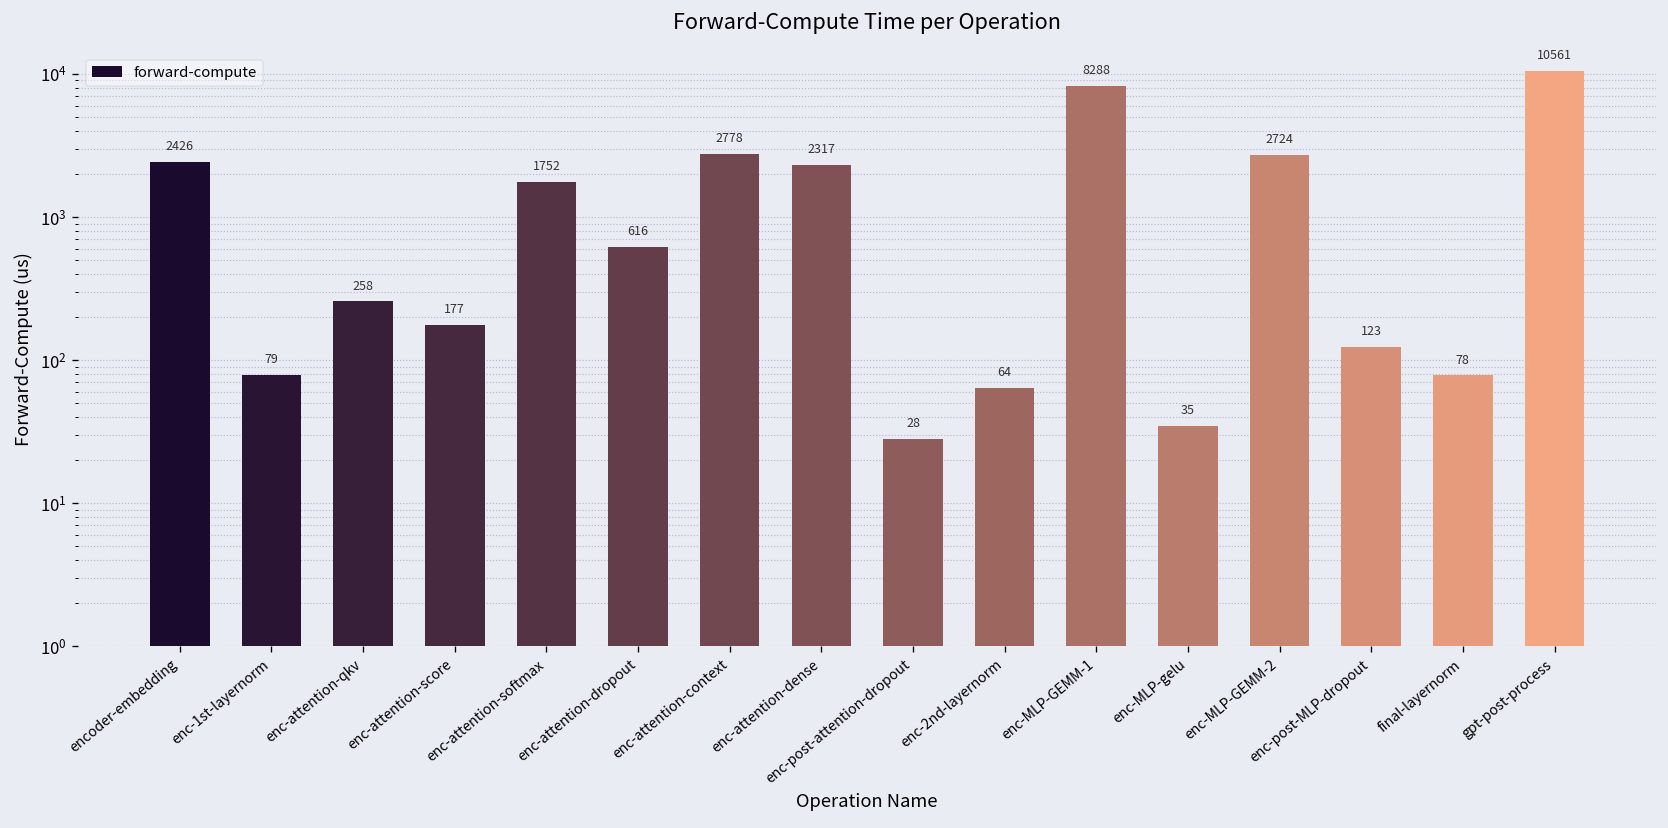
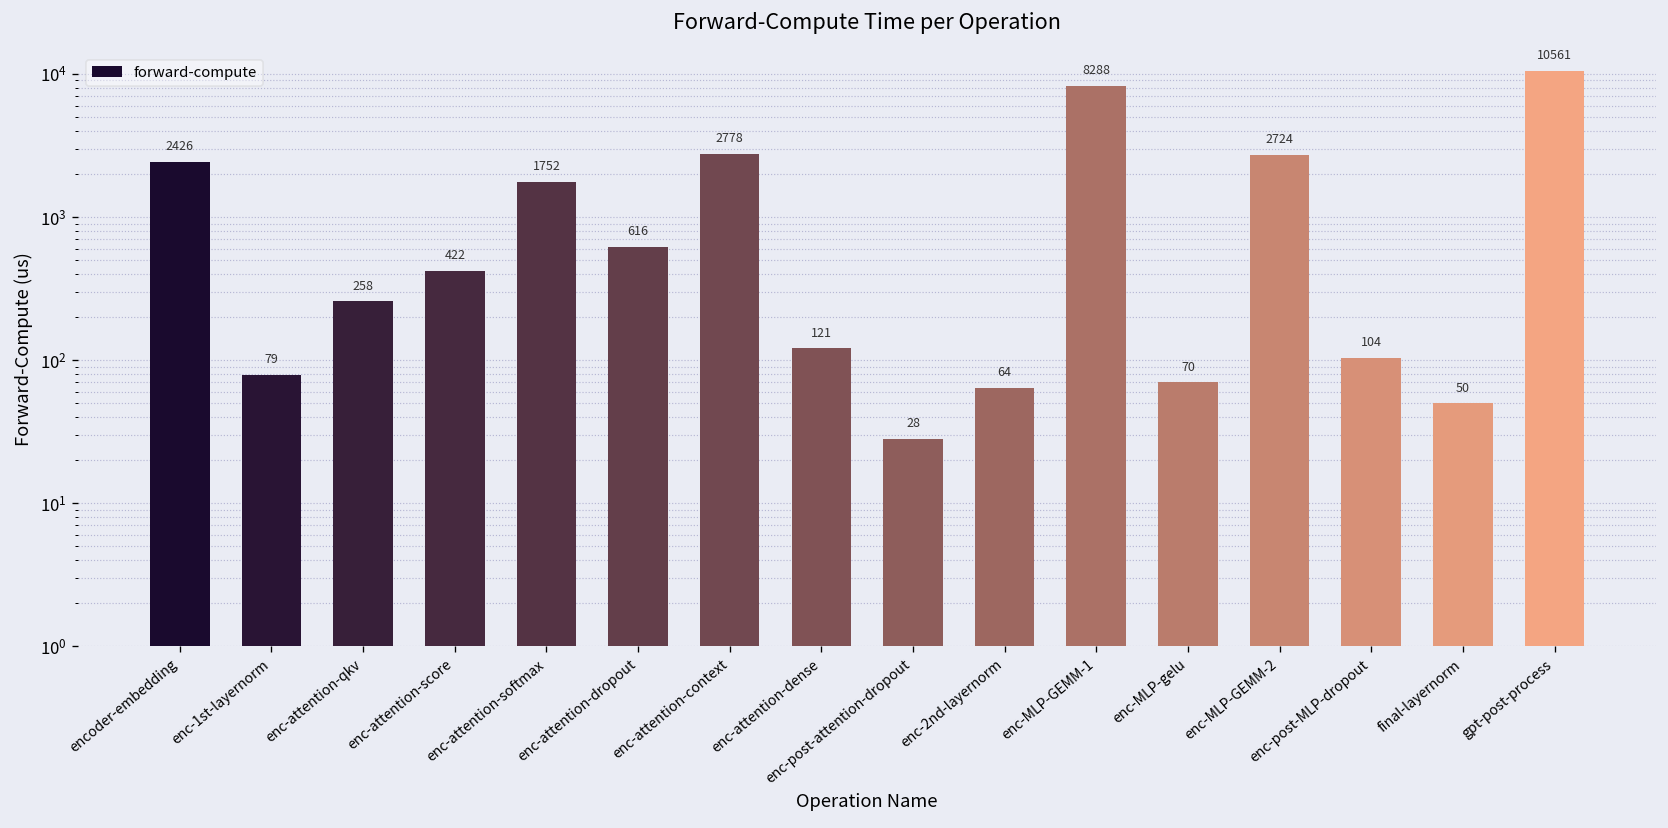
  {
    "encoder-embedding": 2426,
    "enc-1st-layernorm": 79,
    "enc-attention-qkv": 258,
-   "enc-attention-score": 177,
+   "enc-attention-score": 422,
    "enc-attention-softmax": 1752,
    "enc-attention-dropout": 616,
    "enc-attention-context": 2778,
-   "enc-attention-dense": 2317,
+   "enc-attention-dense": 121,
    "enc-post-attention-dropout": 28,
    "enc-2nd-layernorm": 64,
    "enc-MLP-GEMM-1": 8288,
-   "enc-MLP-gelu": 35,
+   "enc-MLP-gelu": 70,
    "enc-MLP-GEMM-2": 2724,
-   "enc-post-MLP-dropout": 123,
-   "final-layernorm": 78,
+   "enc-post-MLP-dropout": 104,
+   "final-layernorm": 50,
    "gpt-post-process": 10561
  }
